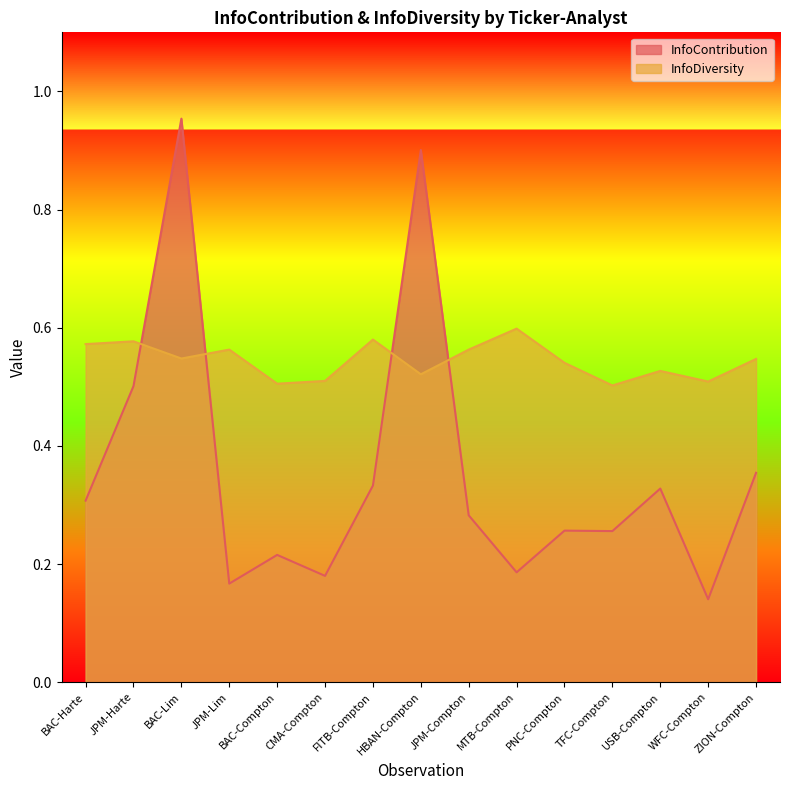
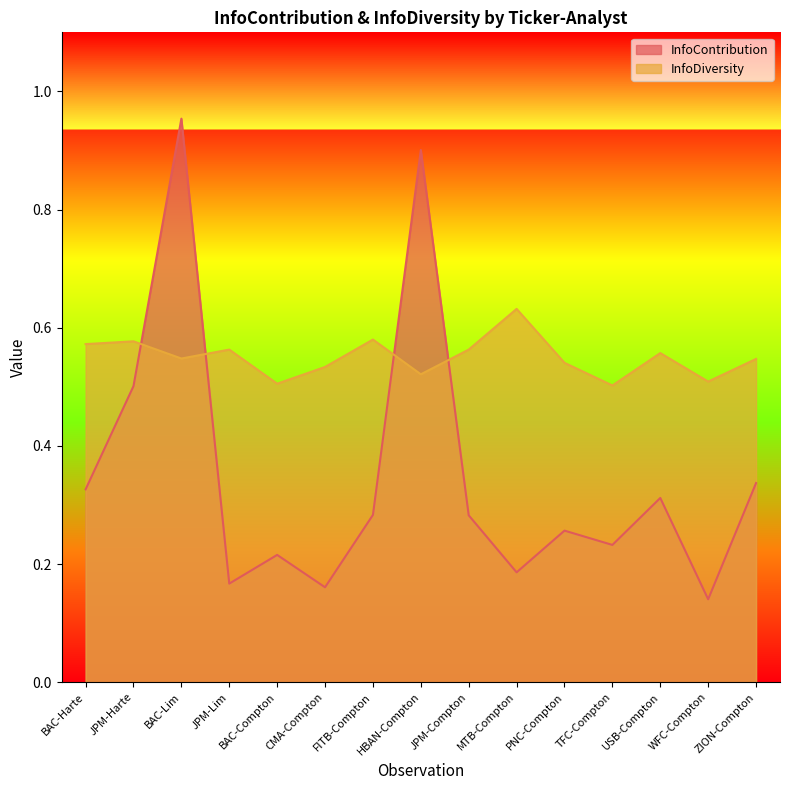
  {
    "InfoContribution": {
-     "BAC-Harte": 0.31,
+     "BAC-Harte": 0.33,
      "JPM-Harte": 0.50,
      "BAC-Lim": 0.95,
      "JPM-Lim": 0.17,
      "BAC-Compton": 0.22,
-     "CMA-Compton": 0.18,
-     "FITB-Compton": 0.33,
+     "CMA-Compton": 0.16,
+     "FITB-Compton": 0.28,
      "HBAN-Compton": 0.90,
      "JPM-Compton": 0.28,
      "MTB-Compton": 0.19,
      "PNC-Compton": 0.26,
-     "TFC-Compton": 0.26,
-     "USB-Compton": 0.33,
+     "TFC-Compton": 0.23,
+     "USB-Compton": 0.31,
      "WFC-Compton": 0.14,
-     "ZION-Compton": 0.35
+     "ZION-Compton": 0.34
    },
    "InfoDiversity": {
      "BAC-Harte": 0.57,
      "JPM-Harte": 0.58,
      "BAC-Lim": 0.55,
      "JPM-Lim": 0.56,
      "BAC-Compton": 0.51,
-     "CMA-Compton": 0.51,
+     "CMA-Compton": 0.53,
      "FITB-Compton": 0.58,
      "HBAN-Compton": 0.52,
      "JPM-Compton": 0.56,
-     "MTB-Compton": 0.60,
+     "MTB-Compton": 0.63,
      "PNC-Compton": 0.54,
      "TFC-Compton": 0.50,
-     "USB-Compton": 0.53,
+     "USB-Compton": 0.56,
      "WFC-Compton": 0.51,
      "ZION-Compton": 0.55
    }
  }
